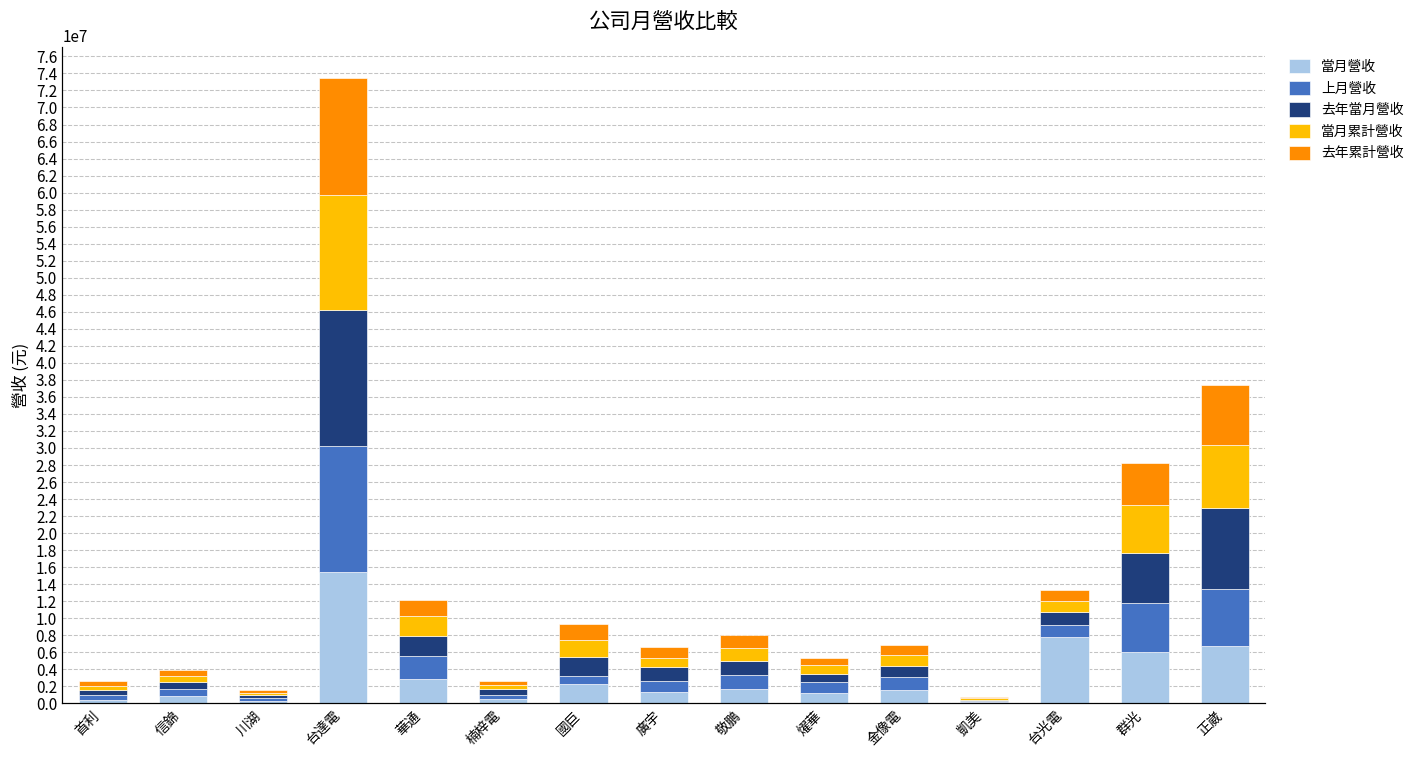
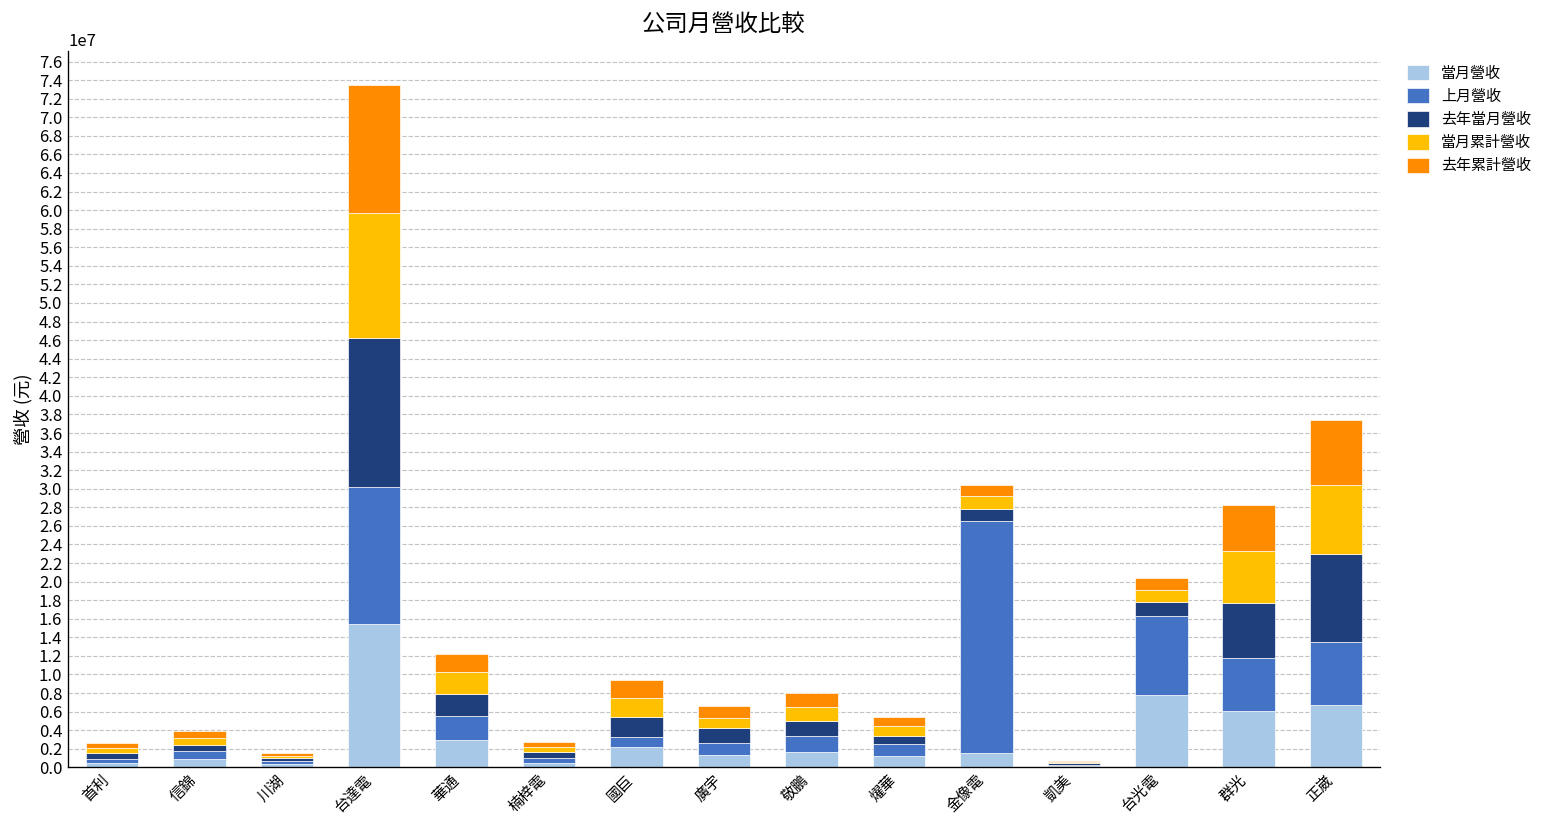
  {
    "當月營收": {
      "首利": 0,
      "信錦": 1000000,
      "川湖": 0,
      "台達電": 15000000,
      "華通": 3000000,
      "楠梓電": 0,
      "國巨": 2000000,
      "廣宇": 1000000,
      "敬鵬": 2000000,
      "燿華": 1000000,
      "金像電": 2000000,
      "台光電": 8000000,
      "群光": 6000000,
      "正崴": 7000000
    },
    "上月營收": {
      "首利": 0,
      "信錦": 1000000,
      "川湖": 0,
      "台達電": 15000000,
      "華通": 3000000,
      "楠梓電": 1000000,
      "國巨": 1000000,
      "廣宇": 1000000,
      "敬鵬": 2000000,
      "燿華": 1000000,
-     "金像電": 1000000,
-     "台光電": 1000000,
+     "金像電": 25000000,
+     "台光電": 9000000,
      "群光": 6000000,
      "正崴": 7000000
    },
    "去年當月營收": {
      "首利": 1000000,
      "信錦": 1000000,
      "台達電": 16000000,
      "華通": 2000000,
      "楠梓電": 1000000,
      "國巨": 2000000,
      "廣宇": 2000000,
      "敬鵬": 2000000,
      "燿華": 1000000,
      "金像電": 1000000,
      "台光電": 1000000,
      "群光": 6000000,
      "正崴": 10000000
    }
  }
